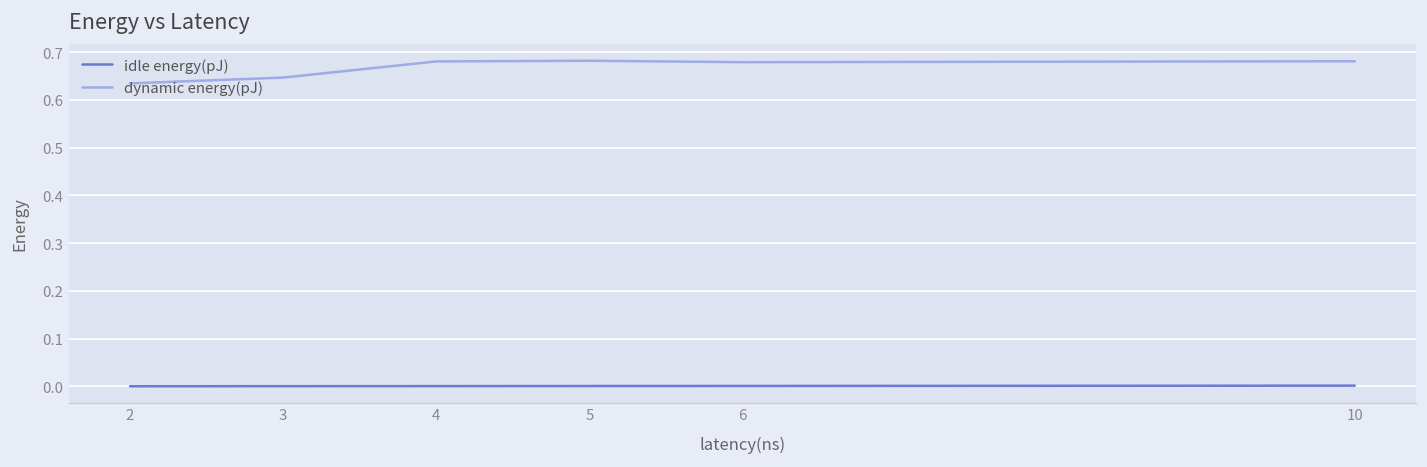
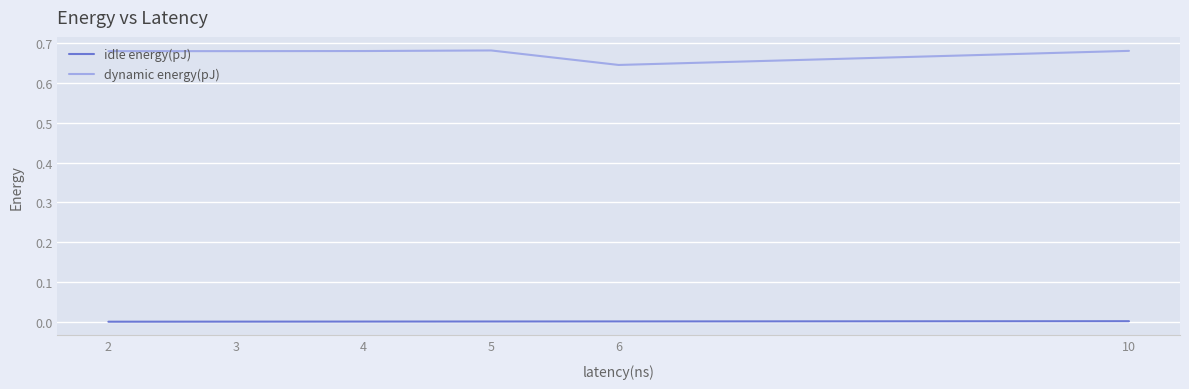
  {
    "idle energy(pJ)": {
      "2": 0.00,
      "3": 0.00,
      "4": 0.00,
      "5": 0.00,
      "6": 0.00,
      "10": 0.00
    },
    "dynamic energy(pJ)": {
-     "2": 0.63,
-     "3": 0.65,
+     "2": 0.68,
+     "3": 0.68,
      "4": 0.68,
      "5": 0.68,
-     "6": 0.68,
+     "6": 0.65,
      "10": 0.68
    }
  }
